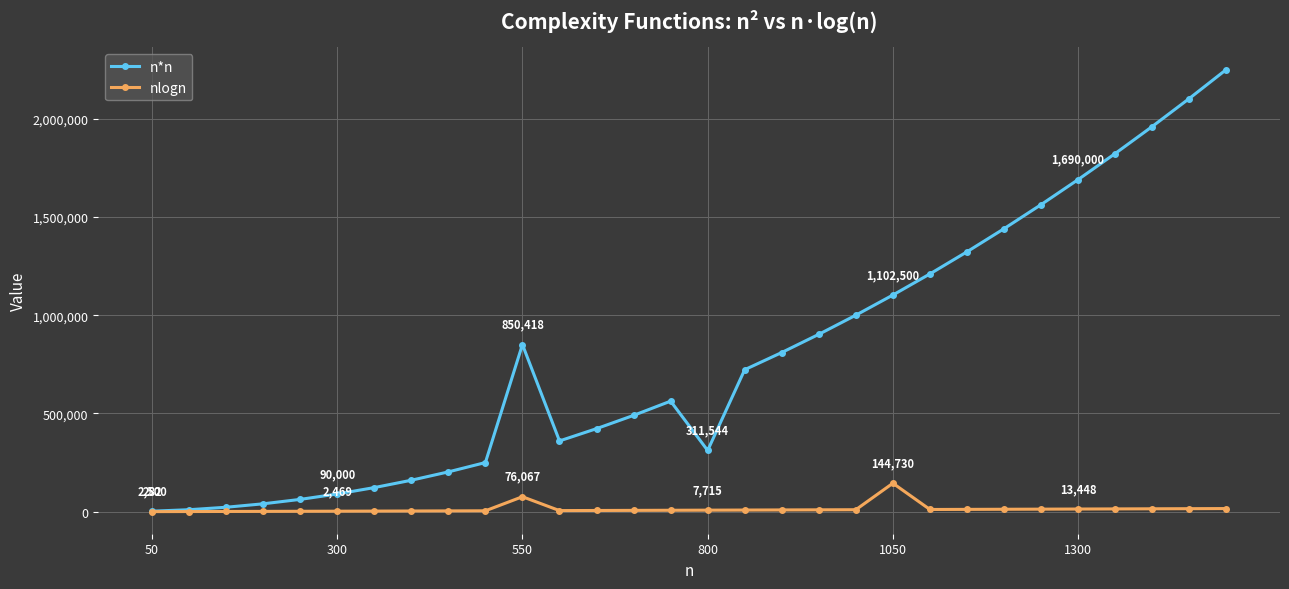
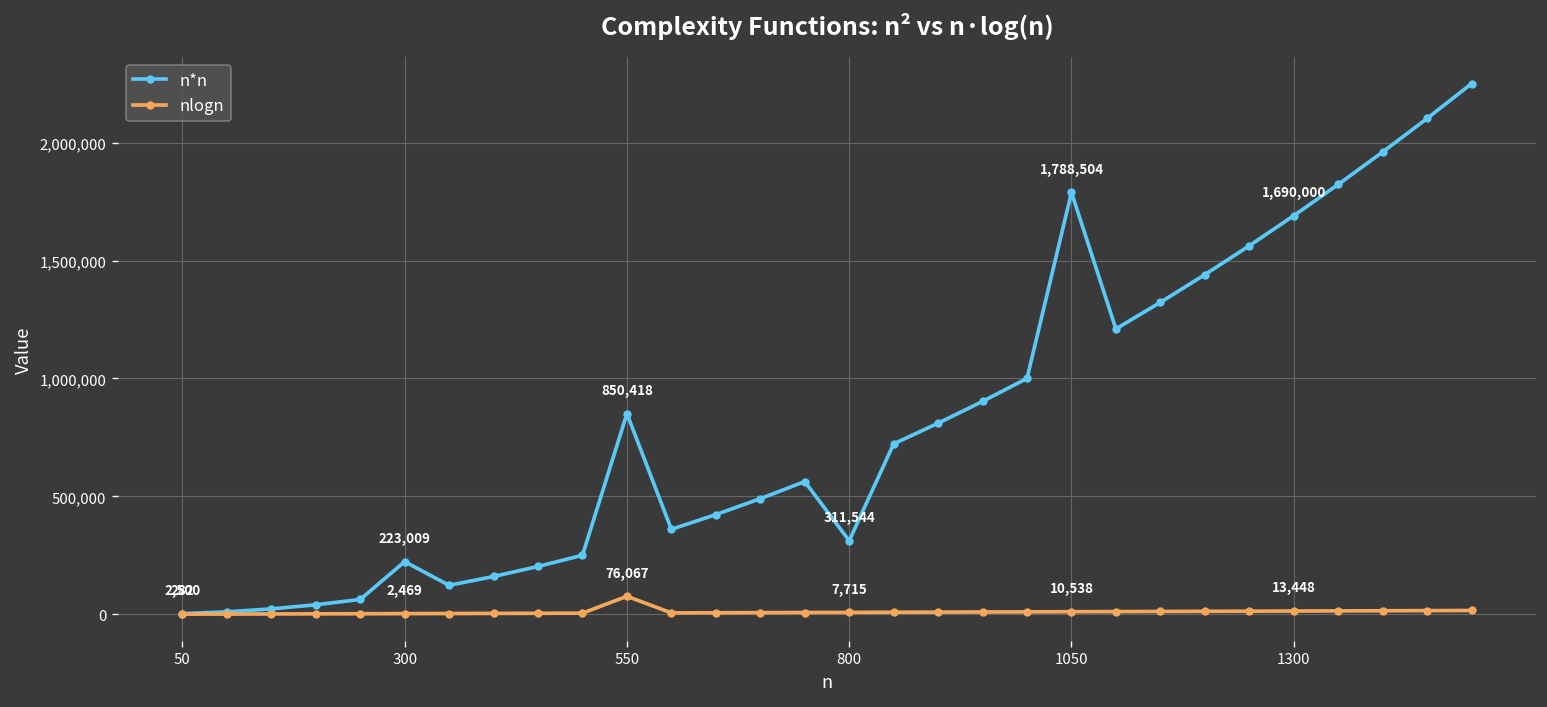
  {
    "n*n": {
-     "300": "90,000",
+     "300": "223,009",
      "550": "850,418",
      "800": "311,544",
-     "1050": "1,102,500",
+     "1050": "1,788,504",
      "1300": "1,690,000"
    },
    "nlogn": {
      "550": "76,067",
      "800": "7,715",
-     "1050": "144,730",
+     "1050": "10,538",
      "1300": "13,448"
    }
  }
